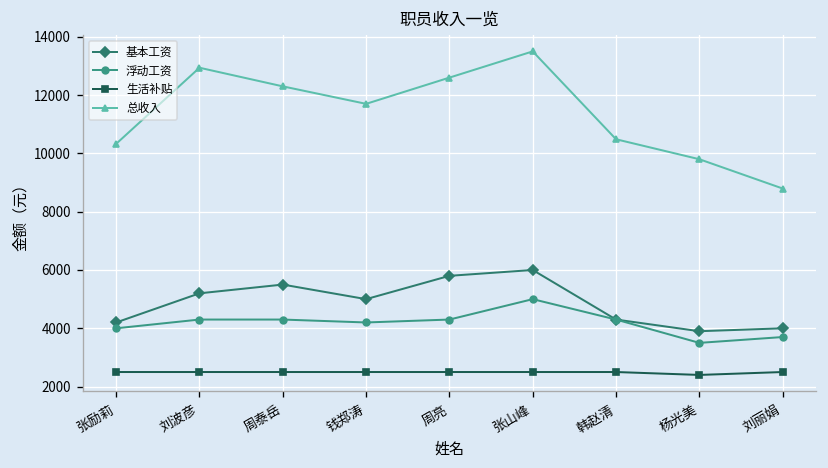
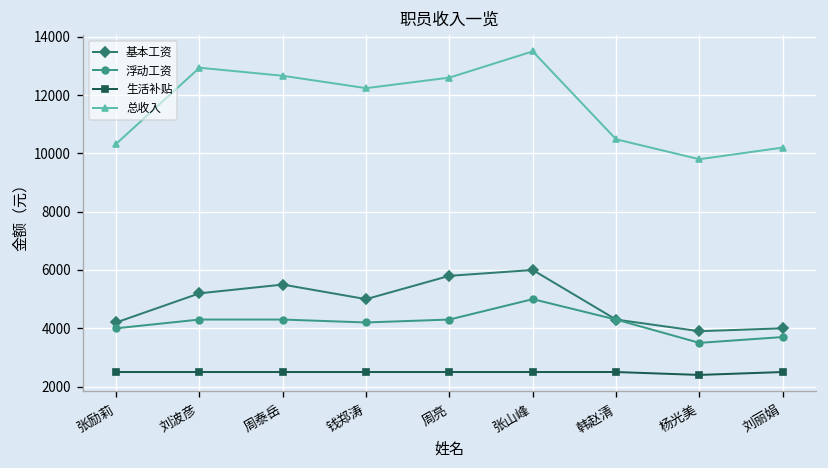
  {
    "总收入": {
      "张励莉": 10300,
      "刘波彦": 12900,
-     "周泰岳": 12300,
-     "钱郑涛": 11700,
+     "周泰岳": 12700,
+     "钱郑涛": 12200,
      "周亮": 12600,
      "张山峰": 13500,
      "韩赵清": 10500,
      "杨光美": 9800,
-     "刘丽娟": 8800
+     "刘丽娟": 10200
    }
  }
